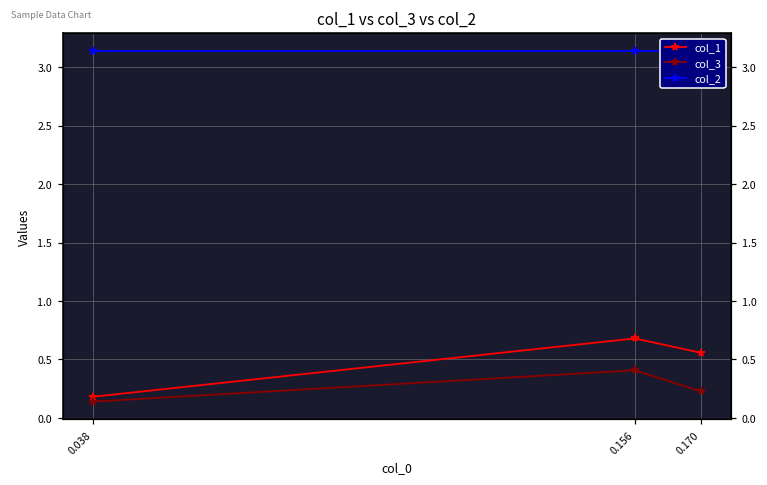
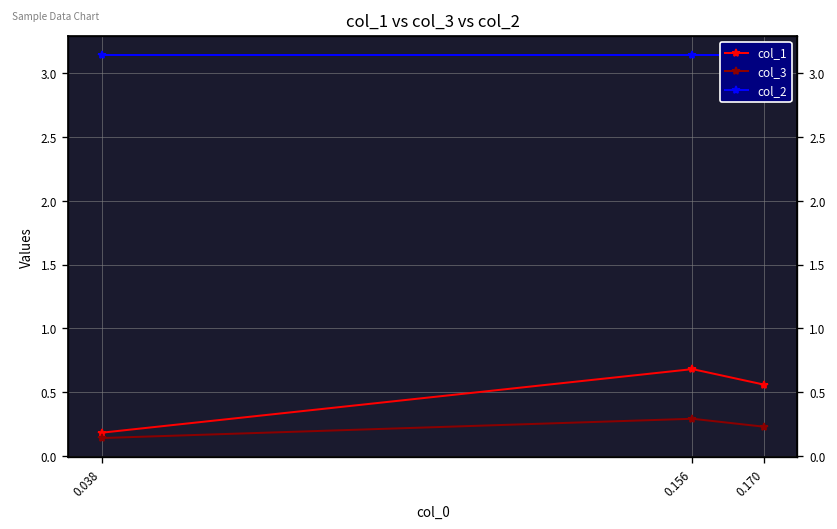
  {
    "col_1": {
      "0.038": 0.18,
      "0.156": 0.68,
      "0.170": 0.56
    },
    "col_3": {
      "0.038": 0.14,
-     "0.156": 0.41,
+     "0.156": 0.29,
      "0.170": 0.23
    },
    "col_2": {
      "0.038": 3.14,
      "0.156": 3.14
    }
  }
